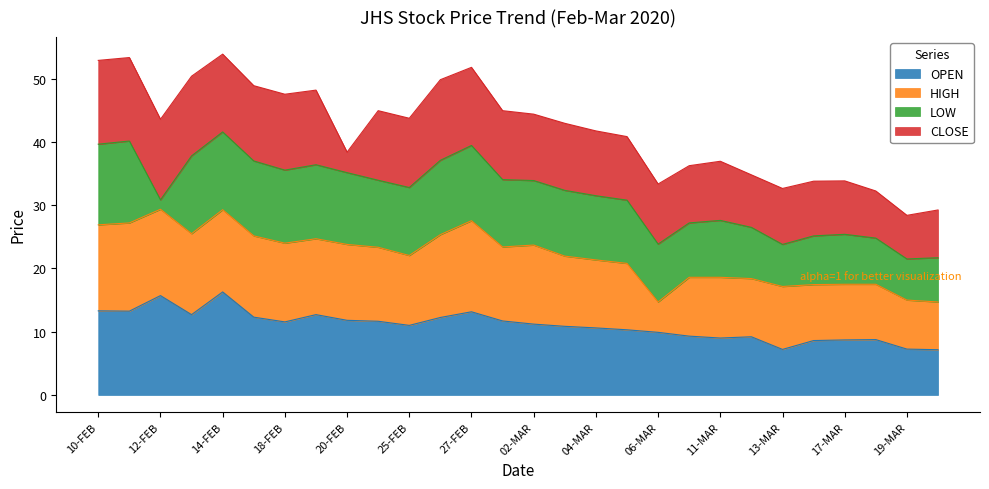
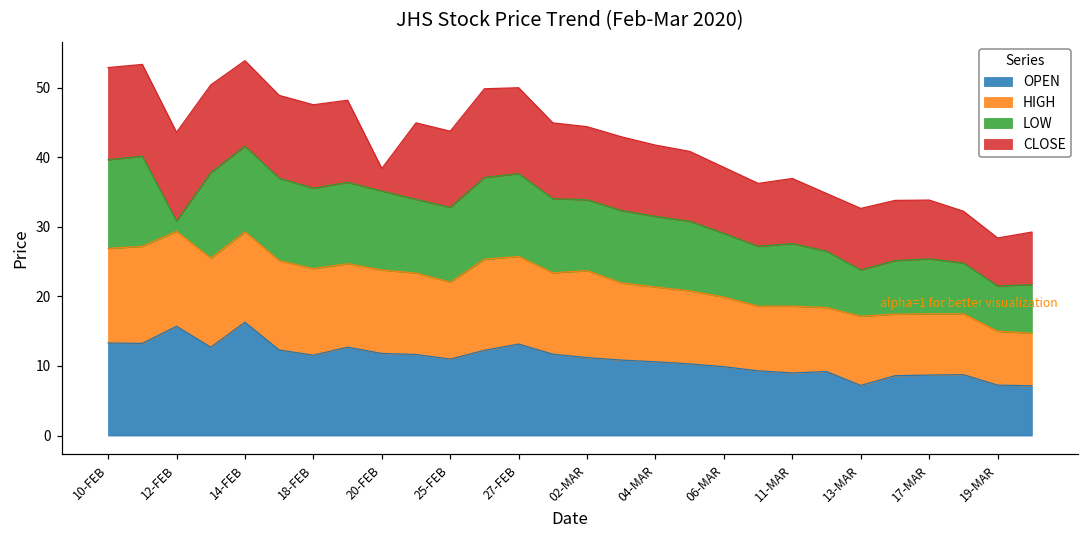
  {
    "OPEN": {
      "10-FEB": 13,
      "12-FEB": 16,
      "14-FEB": 16,
      "18-FEB": 12,
      "20-FEB": 12,
      "25-FEB": 11,
      "27-FEB": 13,
      "02-MAR": 11,
      "04-MAR": 11,
      "06-MAR": 10,
      "11-MAR": 9,
      "13-MAR": 7,
      "17-MAR": 9,
      "19-MAR": 7
    },
    "HIGH": {
      "10-FEB": 14,
      "12-FEB": 14,
      "14-FEB": 13,
      "18-FEB": 12,
      "20-FEB": 12,
      "25-FEB": 11,
-     "27-FEB": 14,
+     "27-FEB": 13,
      "02-MAR": 13,
      "04-MAR": 11,
-     "06-MAR": 5,
+     "06-MAR": 10,
      "11-MAR": 10,
      "13-MAR": 10,
      "19-MAR": 8
    },
    "LOW": {
      "10-FEB": 13,
      "12-FEB": 1,
      "14-FEB": 12,
      "18-FEB": 12,
      "20-FEB": 11,
      "25-FEB": 11,
      "27-FEB": 12,
      "02-MAR": 10,
      "04-MAR": 10,
      "06-MAR": 9,
      "11-MAR": 9,
      "13-MAR": 7,
      "17-MAR": 8,
      "19-MAR": 7
    },
    "CLOSE": {
      "10-FEB": 13,
      "12-FEB": 13,
      "14-FEB": 12,
      "18-FEB": 12,
      "20-FEB": 3,
      "25-FEB": 11,
      "27-FEB": 12,
      "02-MAR": 11,
      "04-MAR": 10,
      "06-MAR": 10,
      "11-MAR": 9,
      "13-MAR": 9,
      "17-MAR": 8,
      "19-MAR": 7
    }
  }
